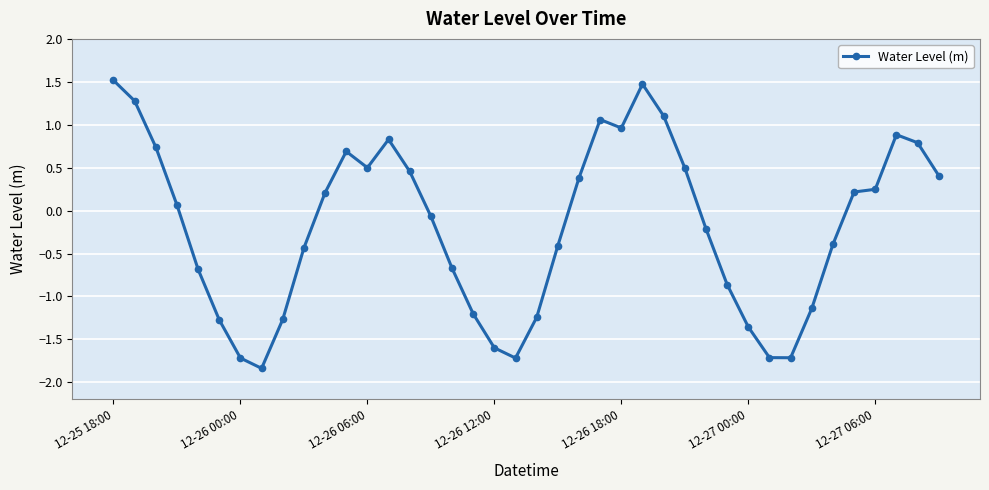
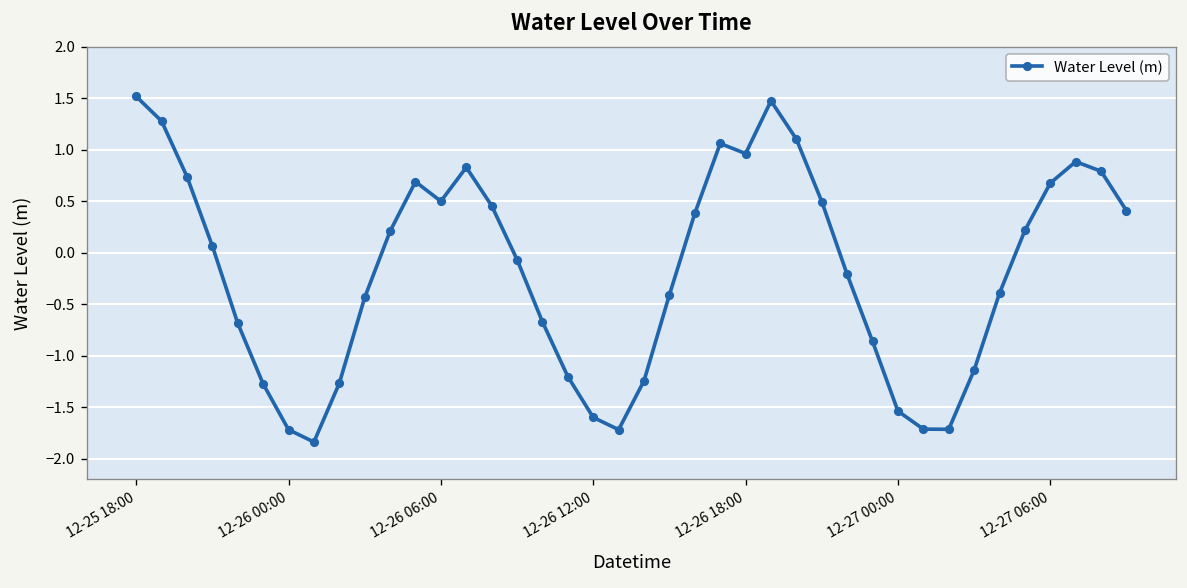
  {
    "12-25 18:00": 1.5,
    "12-26 00:00": -1.7,
    "12-26 06:00": 0.5,
    "12-26 12:00": -1.6,
    "12-26 18:00": 1.0,
-   "12-27 00:00": -1.4,
-   "12-27 06:00": 0.2
+   "12-27 00:00": -1.5,
+   "12-27 06:00": 0.7
  }
